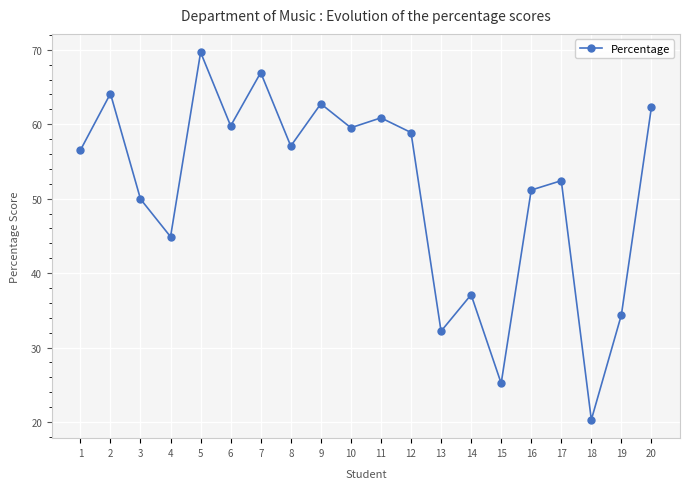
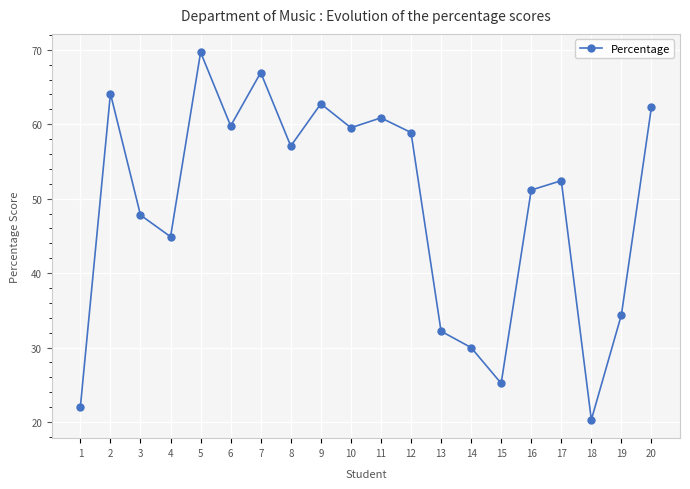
  {
-   "1": 57,
+   "1": 22,
    "2": 64,
-   "3": 50,
+   "3": 48,
    "4": 45,
    "5": 70,
    "6": 60,
    "7": 67,
    "8": 57,
    "9": 63,
    "10": 60,
    "11": 61,
    "12": 59,
    "13": 32,
-   "14": 37,
+   "14": 30,
    "15": 25,
    "16": 51,
    "17": 52,
    "18": 20,
    "19": 34,
    "20": 62
  }
